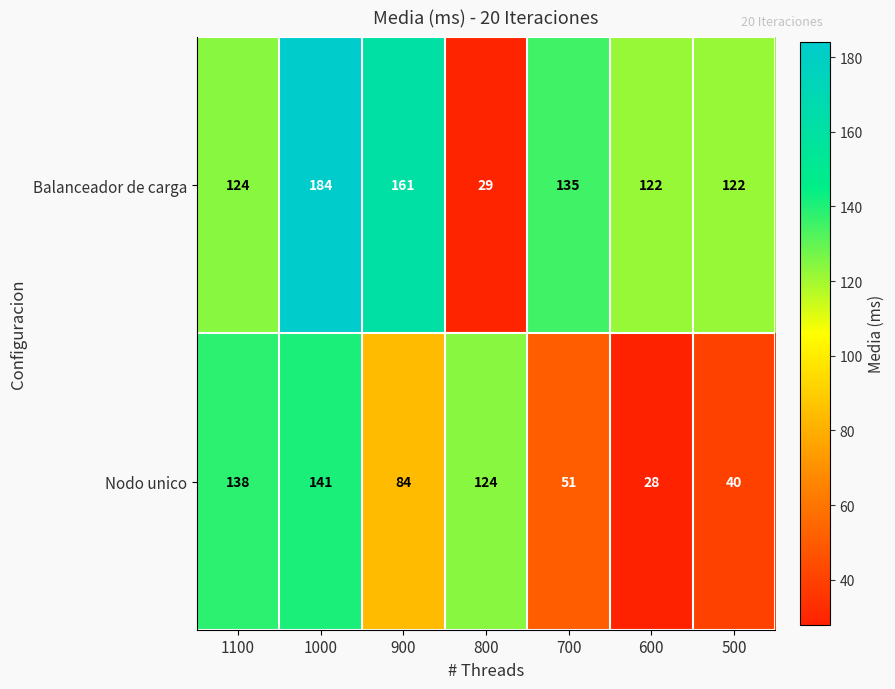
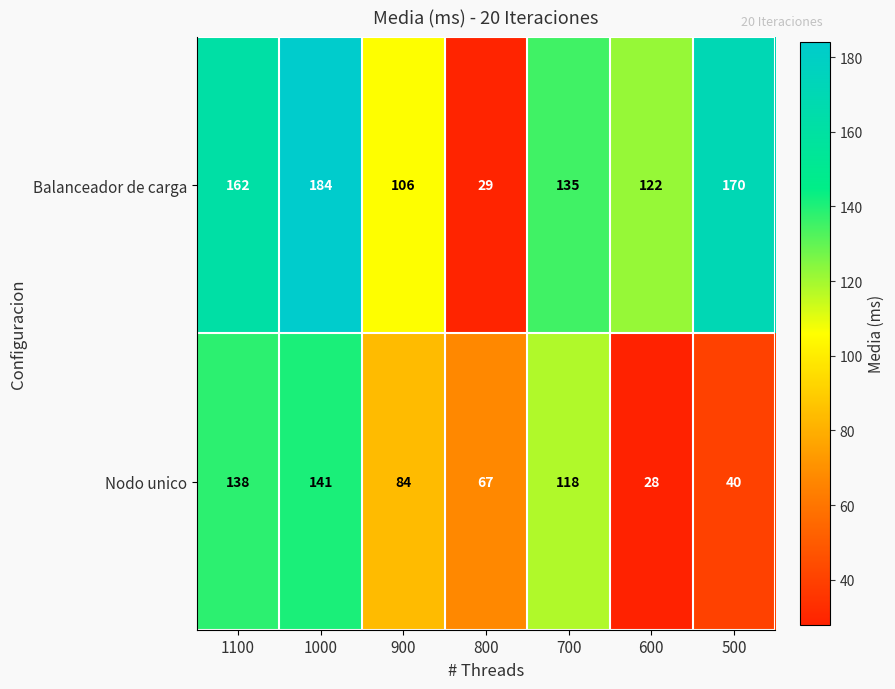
  {
    "Balanceador de carga": {
-     "1100": 124,
+     "1100": 162,
      "1000": 184,
-     "900": 161,
+     "900": 106,
      "800": 29,
      "700": 135,
      "600": 122,
-     "500": 122
+     "500": 170
    },
    "Nodo unico": {
      "1100": 138,
      "1000": 141,
      "900": 84,
-     "800": 124,
-     "700": 51,
+     "800": 67,
+     "700": 118,
      "600": 28,
      "500": 40
    }
  }
